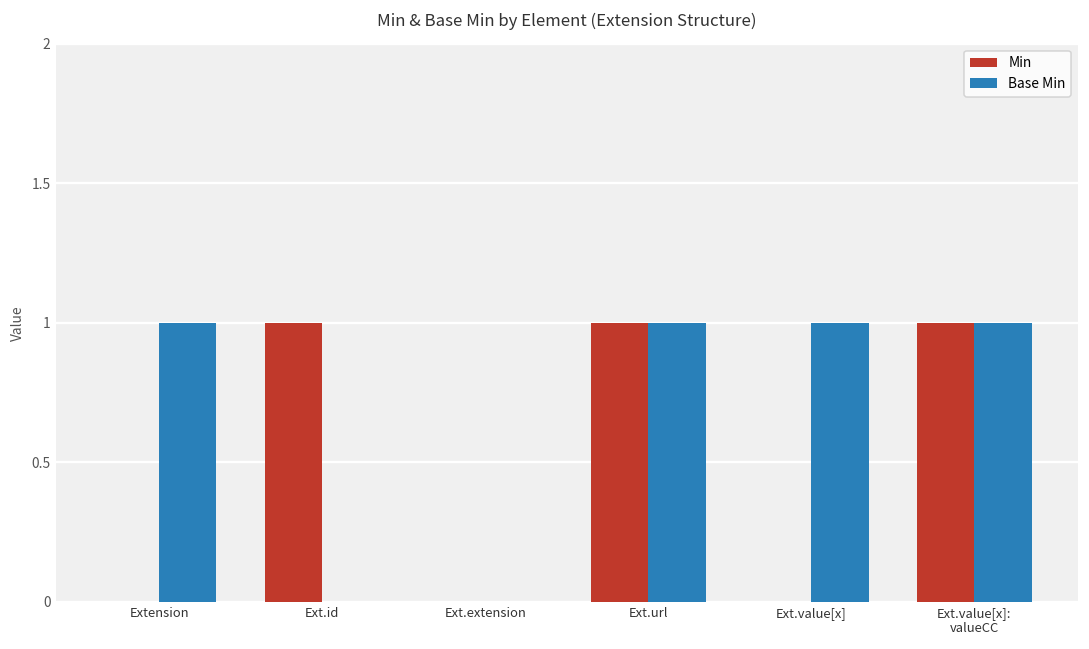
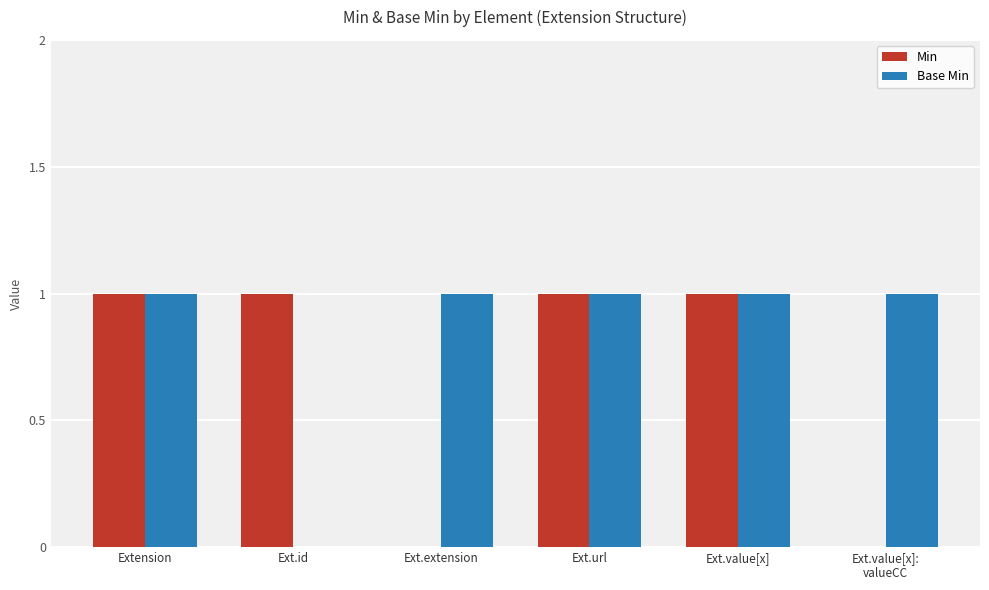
  {
    "Min": {
-     "Extension": 0,
+     "Extension": 1,
      "Ext.id": 1,
      "Ext.extension": 0,
      "Ext.url": 1,
-     "Ext.value[x]": 0,
-     "Ext.value[x]: valueCC": 1
+     "Ext.value[x]": 1,
+     "Ext.value[x]: valueCC": 0
    },
    "Base Min": {
      "Extension": 1,
      "Ext.id": 0,
-     "Ext.extension": 0,
+     "Ext.extension": 1,
      "Ext.url": 1,
      "Ext.value[x]": 1,
      "Ext.value[x]: valueCC": 1
    }
  }
